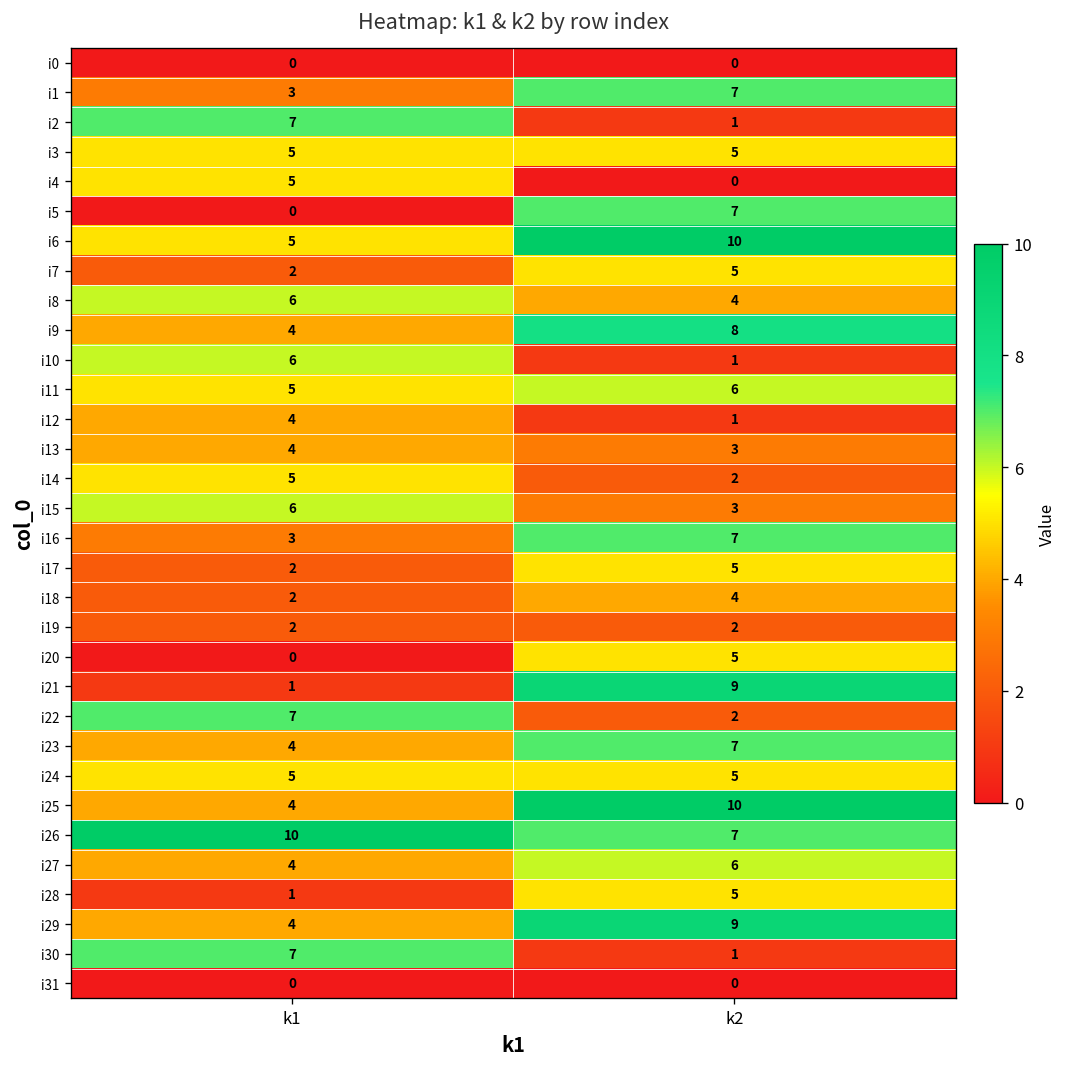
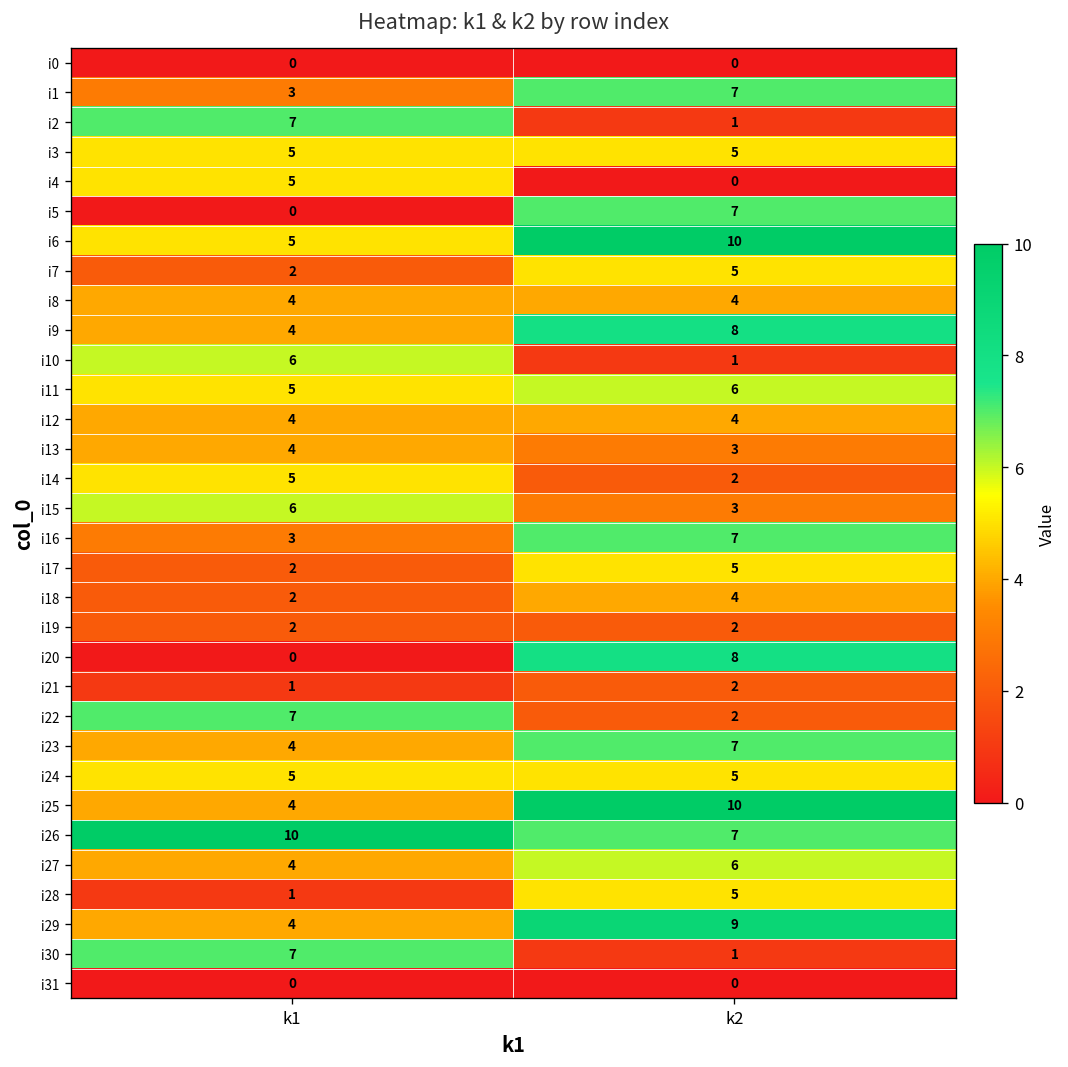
  {
    "i0": {
      "k1": 0,
      "k2": 0
    },
    "i1": {
      "k1": 3,
      "k2": 7
    },
    "i2": {
      "k1": 7,
      "k2": 1
    },
    "i3": {
      "k1": 5,
      "k2": 5
    },
    "i4": {
      "k1": 5,
      "k2": 0
    },
    "i5": {
      "k1": 0,
      "k2": 7
    },
    "i6": {
      "k1": 5,
      "k2": 10
    },
    "i7": {
      "k1": 2,
      "k2": 5
    },
    "i8": {
-     "k1": 6,
+     "k1": 4,
      "k2": 4
    },
    "i9": {
      "k1": 4,
      "k2": 8
    },
    "i10": {
      "k1": 6,
      "k2": 1
    },
    "i11": {
      "k1": 5,
      "k2": 6
    },
    "i12": {
      "k1": 4,
-     "k2": 1
+     "k2": 4
    },
    "i13": {
      "k1": 4,
      "k2": 3
    },
    "i14": {
      "k1": 5,
      "k2": 2
    },
    "i15": {
      "k1": 6,
      "k2": 3
    },
    "i16": {
      "k1": 3,
      "k2": 7
    },
    "i17": {
      "k1": 2,
      "k2": 5
    },
    "i18": {
      "k1": 2,
      "k2": 4
    },
    "i19": {
      "k1": 2,
      "k2": 2
    },
    "i20": {
      "k1": 0,
-     "k2": 5
+     "k2": 8
    },
    "i21": {
      "k1": 1,
-     "k2": 9
+     "k2": 2
    },
    "i22": {
      "k1": 7,
      "k2": 2
    },
    "i23": {
      "k1": 4,
      "k2": 7
    },
    "i24": {
      "k1": 5,
      "k2": 5
    },
    "i25": {
      "k1": 4,
      "k2": 10
    },
    "i26": {
      "k1": 10,
      "k2": 7
    },
    "i27": {
      "k1": 4,
      "k2": 6
    },
    "i28": {
      "k1": 1,
      "k2": 5
    },
    "i29": {
      "k1": 4,
      "k2": 9
    },
    "i30": {
      "k1": 7,
      "k2": 1
    },
    "i31": {
      "k1": 0,
      "k2": 0
    }
  }
